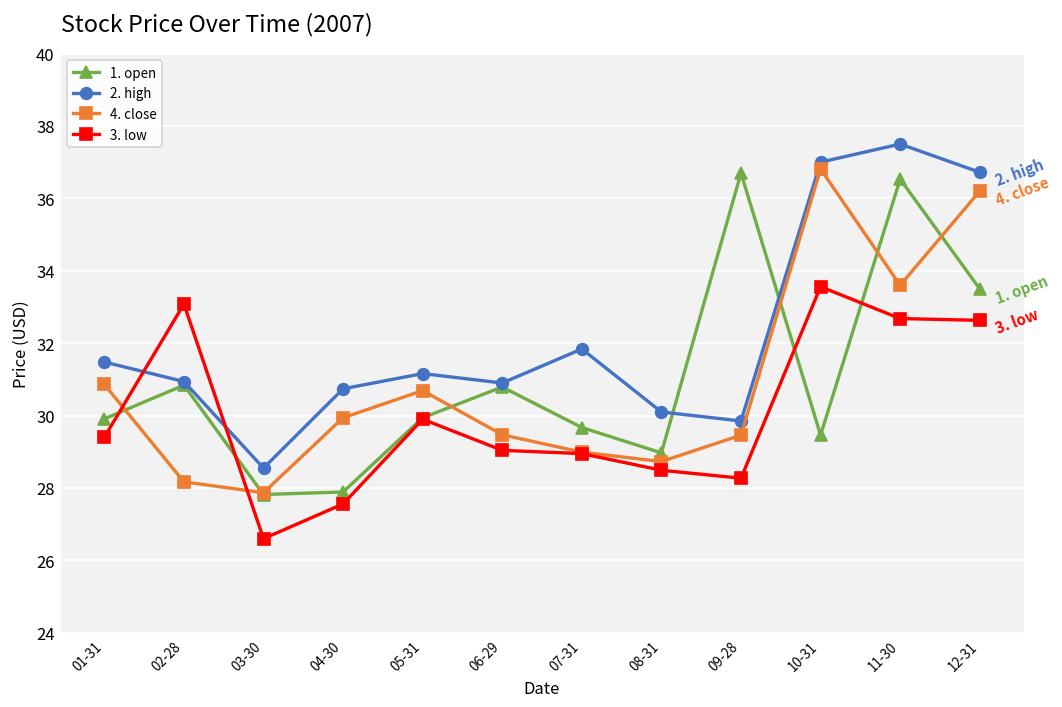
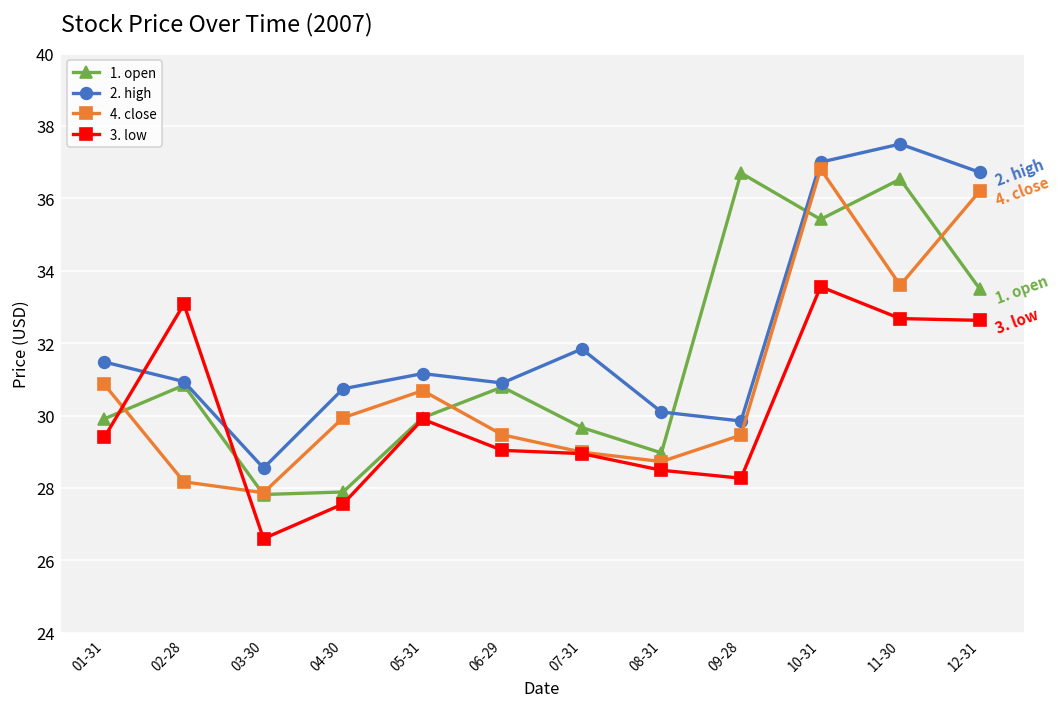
  {
    "1. open": {
      "01-31": 29.9,
      "02-28": 30.8,
      "04-30": 27.9,
      "06-29": 30.8,
      "07-31": 29.7,
      "08-31": 29.0,
      "09-28": 36.7,
-     "10-31": 29.5,
+     "10-31": 35.4,
      "11-30": 36.5
    },
    "2. high": {
      "01-31": 31.5,
      "02-28": 30.9,
      "03-30": 28.6,
      "04-30": 30.7,
      "05-31": 31.2,
      "06-29": 30.9,
      "07-31": 31.8,
      "08-31": 30.1,
      "09-28": 29.9,
      "10-31": 37.0,
      "11-30": 37.5
    },
    "4. close": {
      "01-31": 30.9,
      "02-28": 28.2,
      "04-30": 29.9,
      "05-31": 30.7,
      "06-29": 29.5,
      "08-31": 28.7,
      "09-28": 29.5,
      "10-31": 36.8,
      "11-30": 33.6
    },
    "3. low": {
      "01-31": 29.4,
      "02-28": 33.1,
      "03-30": 26.6,
      "04-30": 27.6,
      "06-29": 29.0,
      "08-31": 28.5,
      "09-28": 28.3,
      "10-31": 33.6,
      "11-30": 32.7
    }
  }
